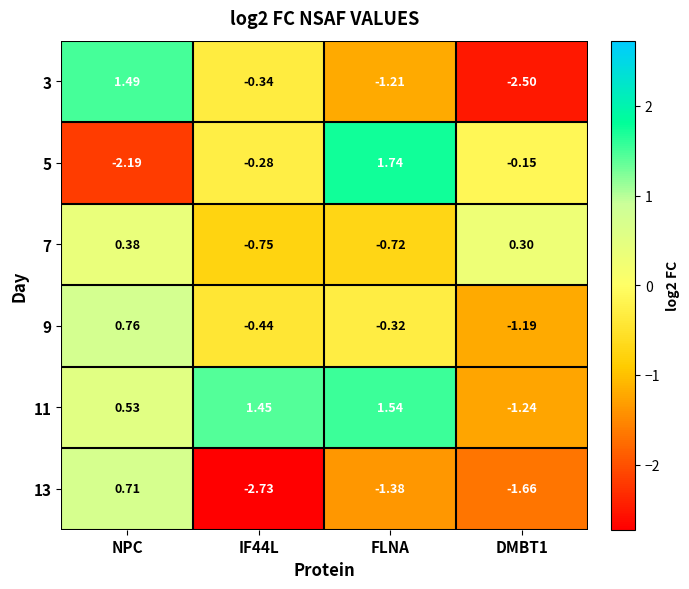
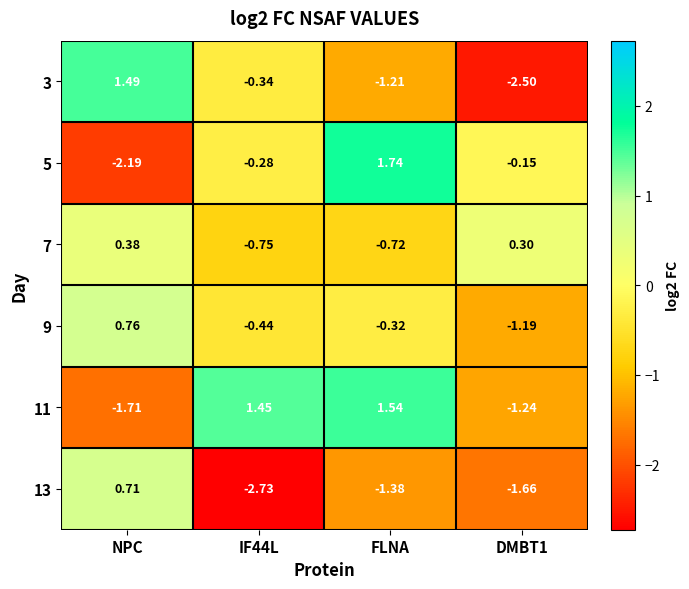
  {
    "3": {
      "NPC": 1.49,
      "IF44L": -0.34,
      "FLNA": -1.21,
      "DMBT1": -2.50
    },
    "5": {
      "NPC": -2.19,
      "IF44L": -0.28,
      "FLNA": 1.74,
      "DMBT1": -0.15
    },
    "7": {
      "NPC": 0.38,
      "IF44L": -0.75,
      "FLNA": -0.72,
      "DMBT1": 0.30
    },
    "9": {
      "NPC": 0.76,
      "IF44L": -0.44,
      "FLNA": -0.32,
      "DMBT1": -1.19
    },
    "11": {
-     "NPC": 0.53,
+     "NPC": -1.71,
      "IF44L": 1.45,
      "FLNA": 1.54,
      "DMBT1": -1.24
    },
    "13": {
      "NPC": 0.71,
      "IF44L": -2.73,
      "FLNA": -1.38,
      "DMBT1": -1.66
    }
  }
